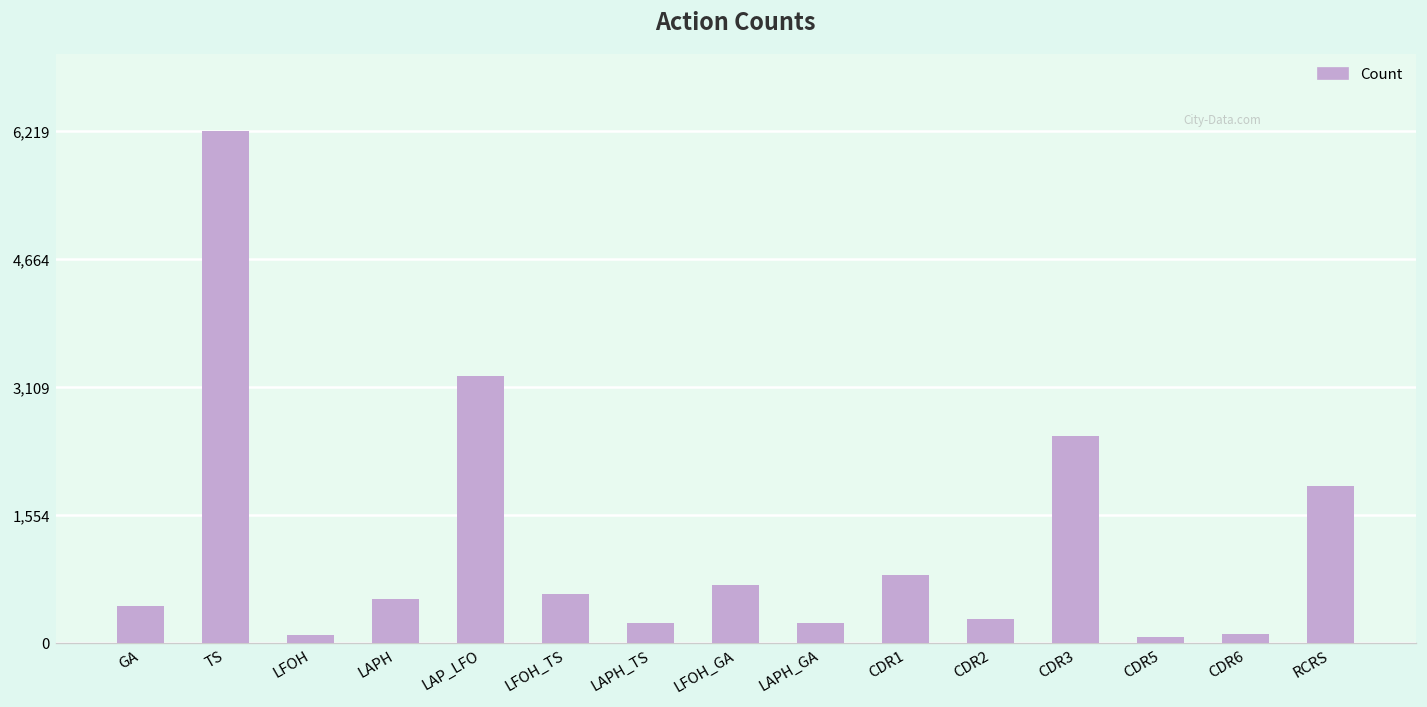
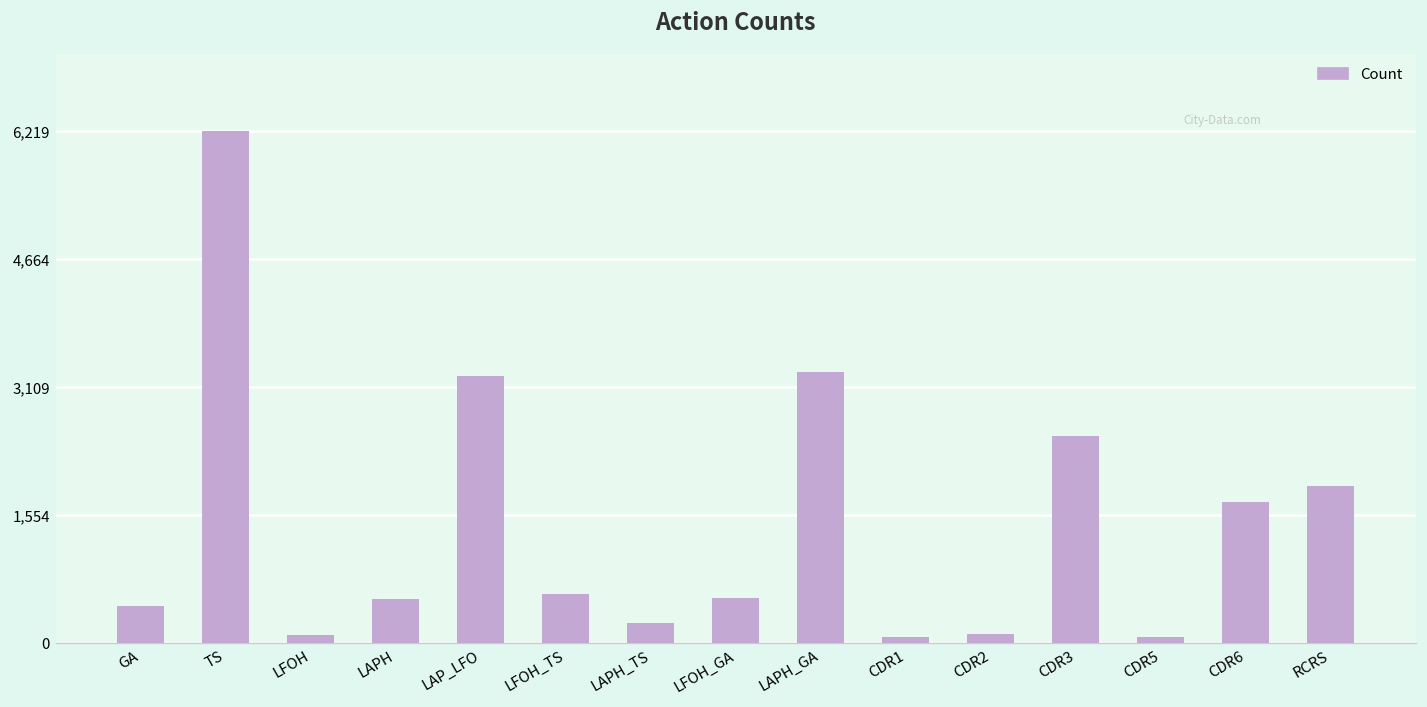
  {
    "GA": "400",
    "TS": "6,200",
    "LFOH": "100",
    "LAPH": "500",
    "LAP_LFO": "3,200",
    "LFOH_TS": "600",
    "LAPH_TS": "200",
-   "LFOH_GA": "700",
-   "LAPH_GA": "200",
-   "CDR1": "800",
-   "CDR2": "300",
+   "LFOH_GA": "500",
+   "LAPH_GA": "3,300",
+   "CDR1": "100",
+   "CDR2": "100",
    "CDR3": "2,500",
    "CDR5": "100",
-   "CDR6": "100",
+   "CDR6": "1,700",
    "RCRS": "1,900"
  }
